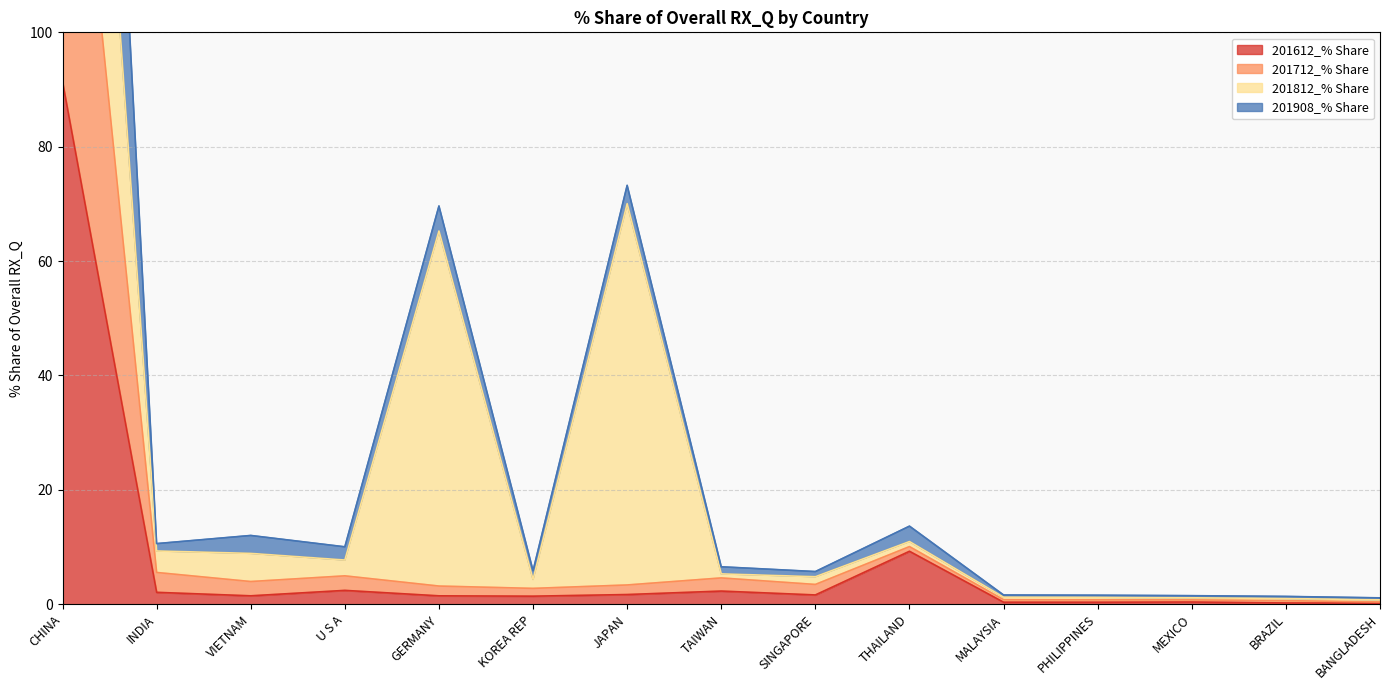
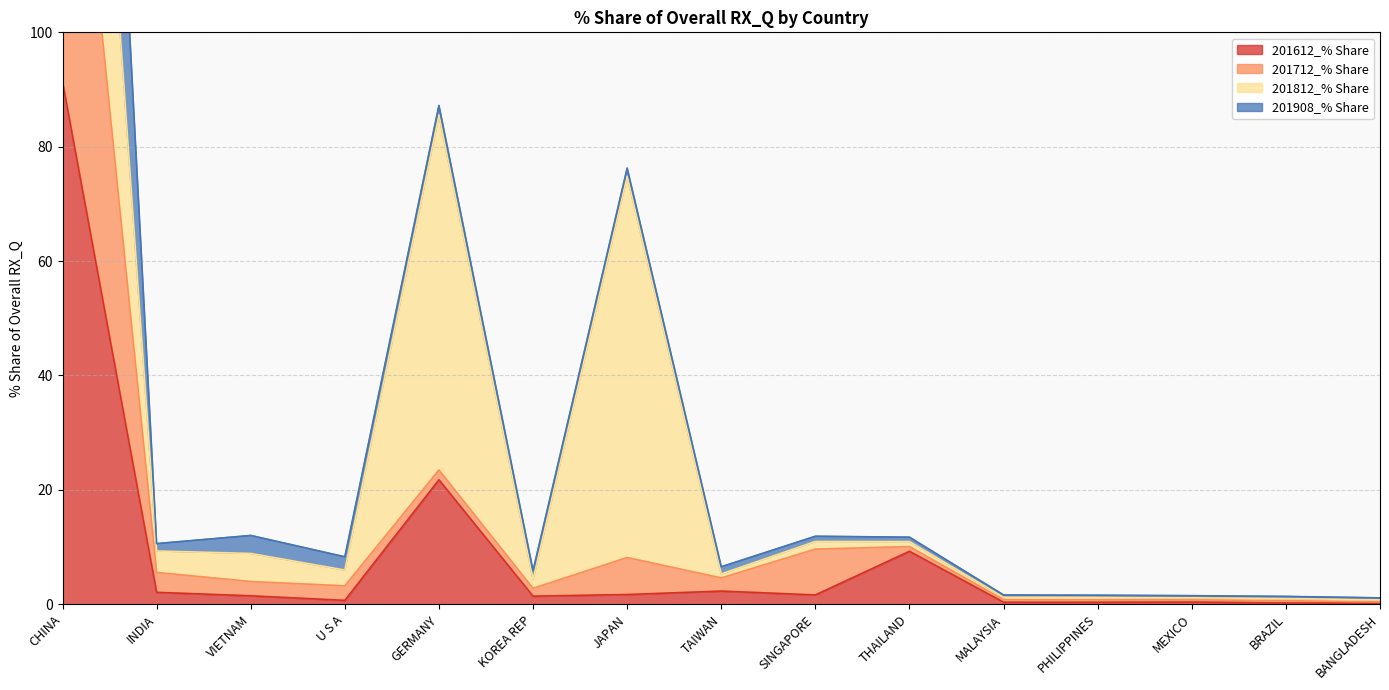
  {
    "201612_% Share": {
      "CHINA": 91,
      "INDIA": 2,
      "VIETNAM": 1,
-     "U S A": 2,
-     "GERMANY": 1,
+     "U S A": 1,
+     "GERMANY": 22,
      "KOREA REP": 1,
      "JAPAN": 2,
      "TAIWAN": 2,
      "SINGAPORE": 2,
      "THAILAND": 9
    },
    "201712_% Share": {
      "INDIA": 3,
      "VIETNAM": 2,
      "U S A": 3,
      "GERMANY": 2,
      "KOREA REP": 1,
-     "JAPAN": 2,
+     "JAPAN": 6,
      "TAIWAN": 2,
-     "SINGAPORE": 2,
+     "SINGAPORE": 8,
      "THAILAND": 1
    },
    "201812_% Share": {
      "INDIA": 4,
      "VIETNAM": 5,
      "U S A": 3,
      "GERMANY": 62,
      "KOREA REP": 2,
      "JAPAN": 67,
      "TAIWAN": 1,
      "SINGAPORE": 1,
      "THAILAND": 1
    },
    "201908_% Share": {
      "INDIA": 1,
      "VIETNAM": 3,
      "U S A": 2,
-     "GERMANY": 4,
+     "GERMANY": 2,
      "KOREA REP": 2,
-     "JAPAN": 3,
+     "JAPAN": 1,
      "TAIWAN": 1,
      "SINGAPORE": 1,
-     "THAILAND": 3
+     "THAILAND": 1
    }
  }
